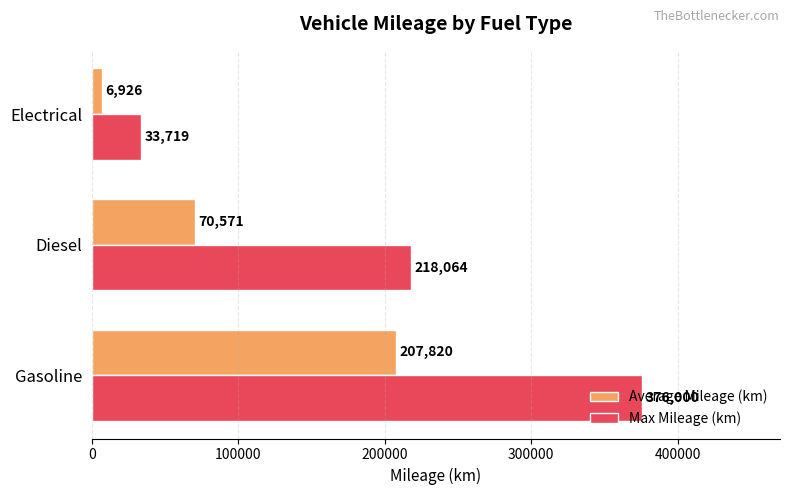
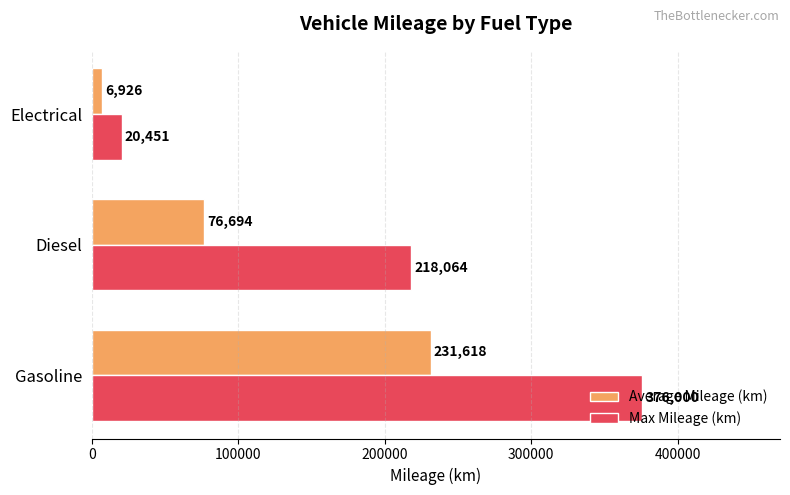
  {
    "Average Mileage (km)": {
      "Electrical": "6,926",
-     "Diesel": "70,571",
-     "Gasoline": "207,820"
+     "Diesel": "76,694",
+     "Gasoline": "231,618"
    },
    "Max Mileage (km)": {
-     "Electrical": "33,719",
+     "Electrical": "20,451",
      "Diesel": "218,064",
      "Gasoline": "376,000"
    }
  }
